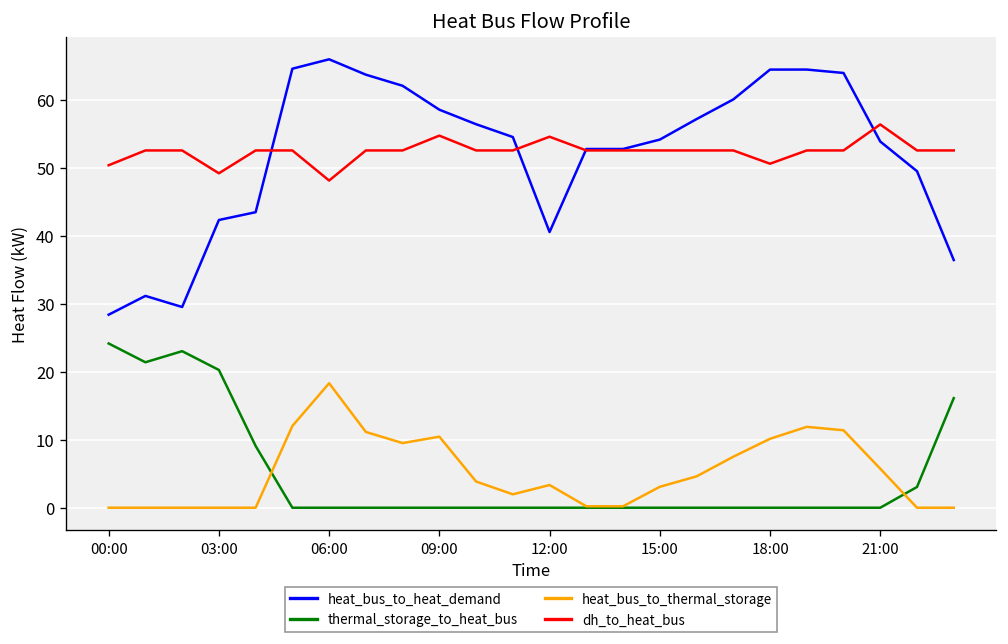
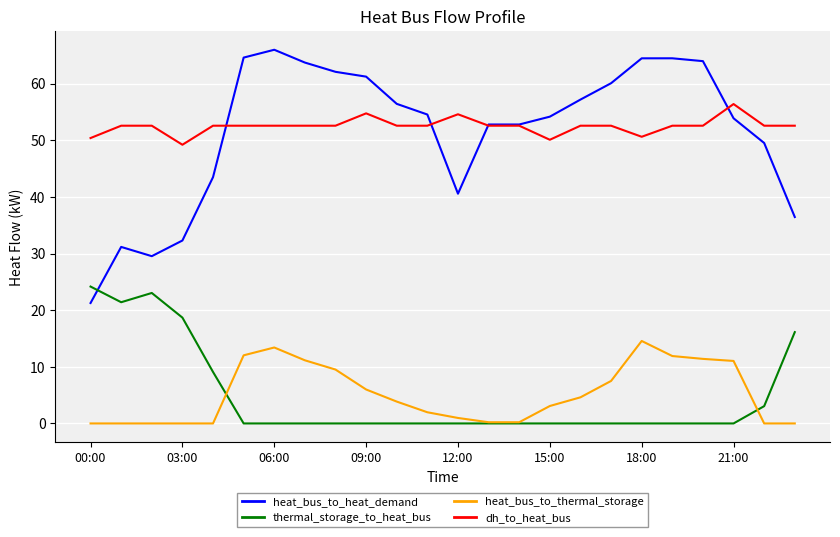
  {
    "heat_bus_to_heat_demand": {
-     "00:00": 28,
-     "03:00": 42,
+     "00:00": 21,
+     "03:00": 32,
      "06:00": 66,
-     "09:00": 59,
+     "09:00": 61,
      "12:00": 41,
      "15:00": 54,
      "18:00": 64,
      "21:00": 54
    },
    "thermal_storage_to_heat_bus": {
      "00:00": 24,
-     "03:00": 20,
+     "03:00": 19,
      "06:00": 0,
      "09:00": 0,
      "12:00": 0,
      "15:00": 0,
      "18:00": 0,
      "21:00": 0
    },
    "heat_bus_to_thermal_storage": {
      "00:00": 0,
      "03:00": 0,
-     "06:00": 18,
-     "09:00": 10,
-     "12:00": 3,
+     "06:00": 13,
+     "09:00": 6,
+     "12:00": 1,
      "15:00": 3,
-     "18:00": 10,
-     "21:00": 6
+     "18:00": 15,
+     "21:00": 11
    },
    "dh_to_heat_bus": {
      "00:00": 50,
      "03:00": 49,
-     "06:00": 48,
+     "06:00": 53,
      "09:00": 55,
      "12:00": 55,
-     "15:00": 53,
+     "15:00": 50,
      "18:00": 51,
      "21:00": 56
    }
  }
